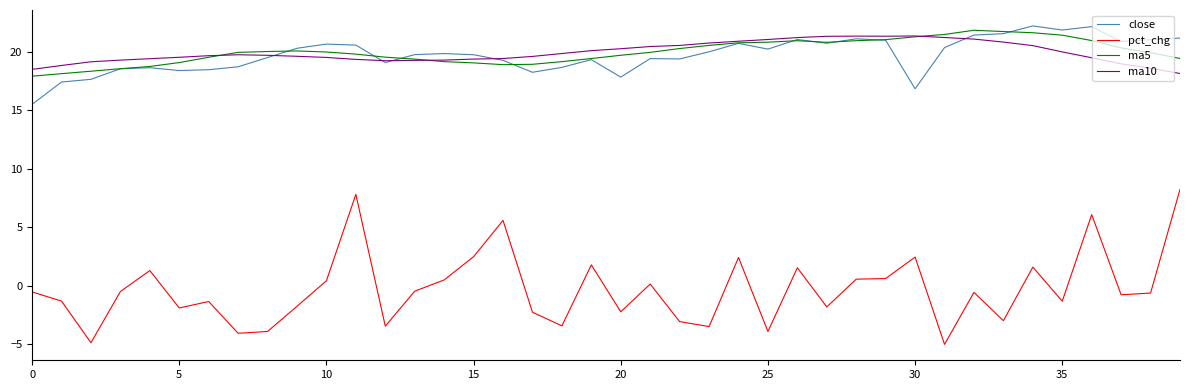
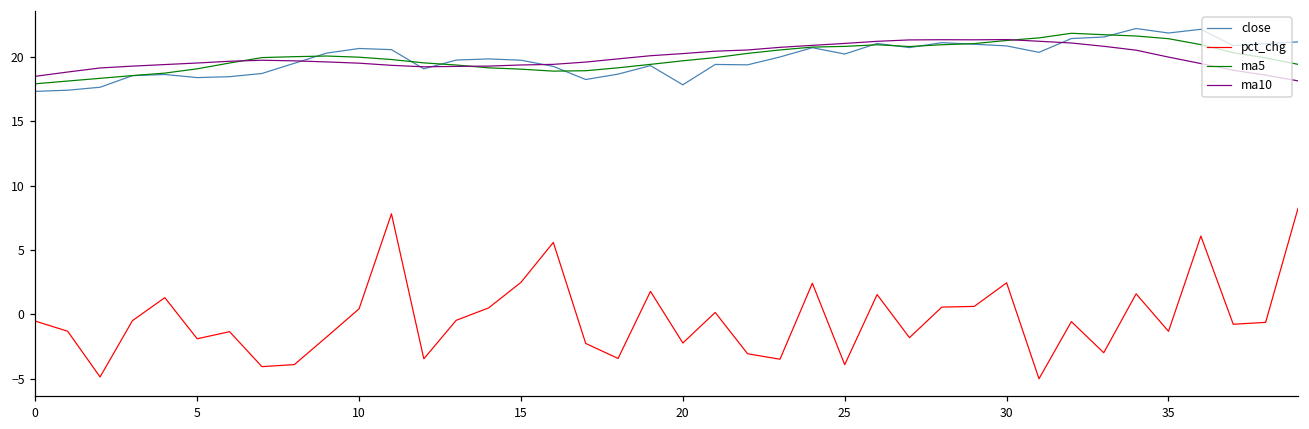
  {
    "close": {
-     "0": 15.5,
+     "0": 17.3,
      "5": 18.4,
      "10": 20.7,
      "15": 19.7,
      "20": 17.8,
      "25": 20.2,
-     "30": 16.8,
+     "30": 20.9,
      "35": 21.9
    },
    "pct_chg": {
      "0": -0.5,
      "5": -1.9,
      "10": 0.4,
      "15": 2.5,
      "20": -2.2,
      "25": -3.9,
      "30": 2.5,
      "35": -1.3
    },
    "ma5": {
      "0": 17.9,
      "5": 19.1,
      "10": 20.0,
      "15": 19.0,
      "20": 19.7,
      "25": 20.8,
      "35": 21.4
    },
    "ma10": {
      "0": 18.5,
      "5": 19.5,
      "10": 19.5,
      "15": 19.4,
      "20": 20.3,
      "25": 21.0,
      "35": 20.0
    }
  }
